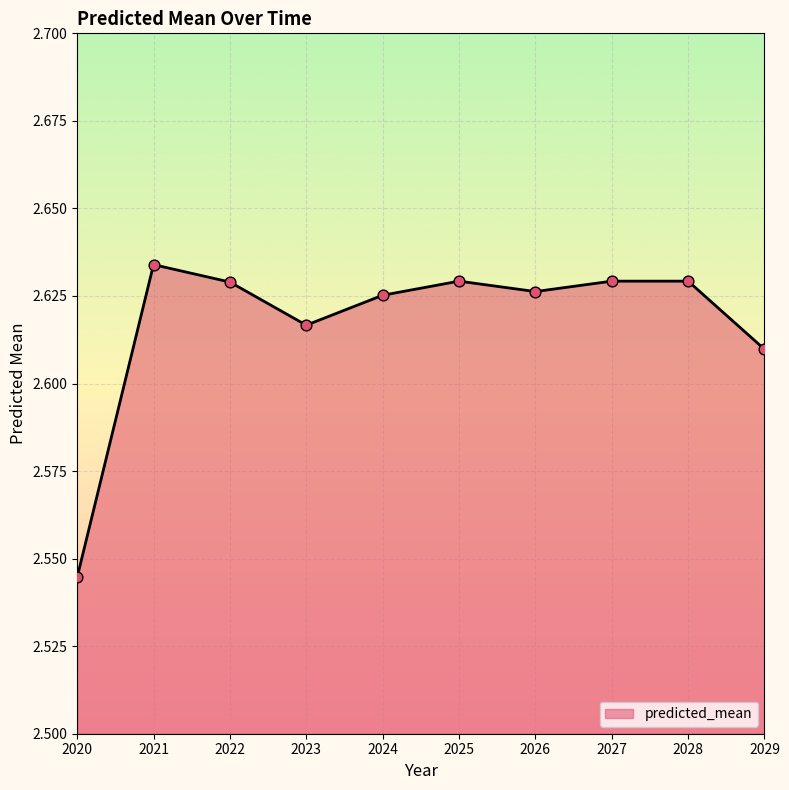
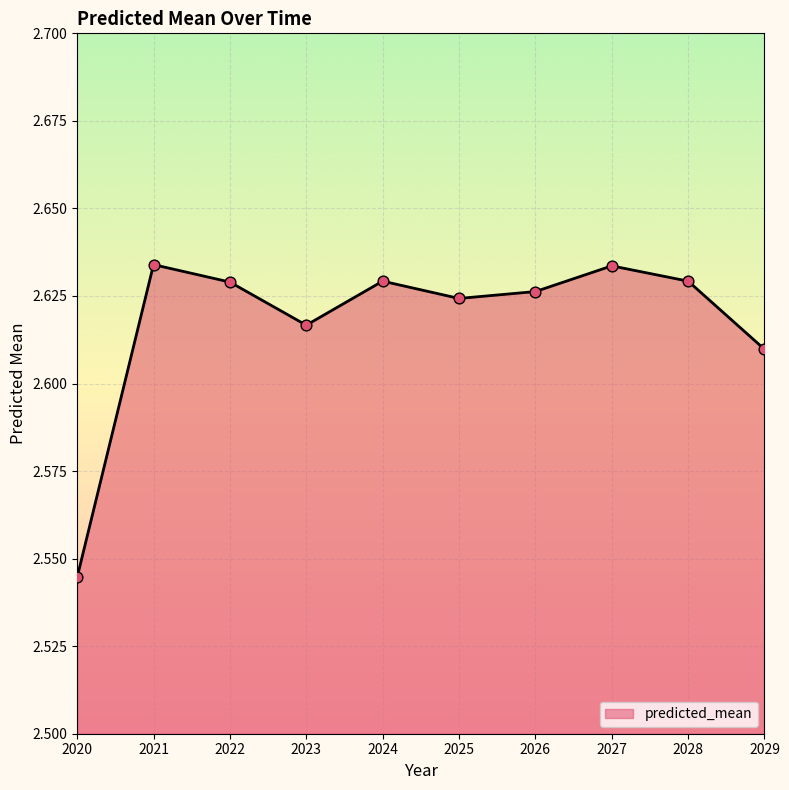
  {
    "2020": 2.545,
    "2021": 2.634,
    "2022": 2.629,
    "2023": 2.617,
-   "2024": 2.625,
-   "2025": 2.629,
+   "2024": 2.629,
+   "2025": 2.624,
    "2026": 2.626,
-   "2027": 2.629,
+   "2027": 2.634,
    "2028": 2.629,
    "2029": 2.610
  }
